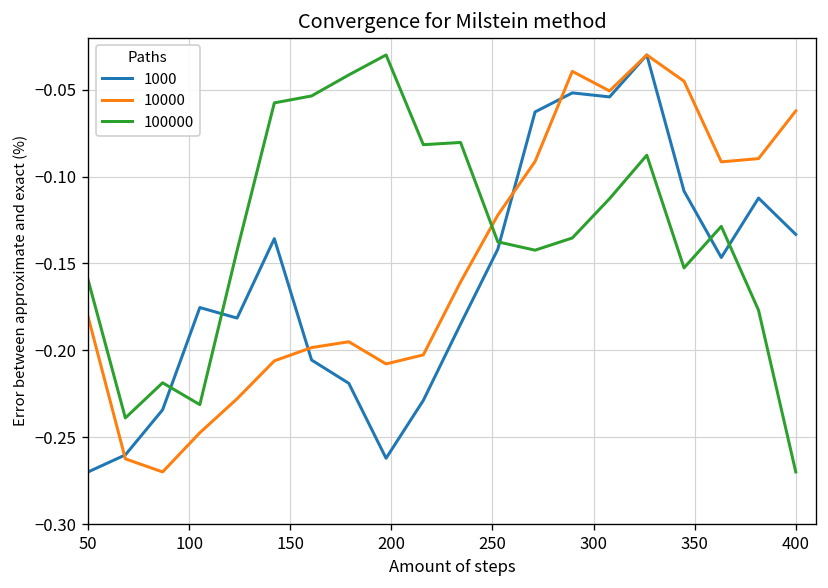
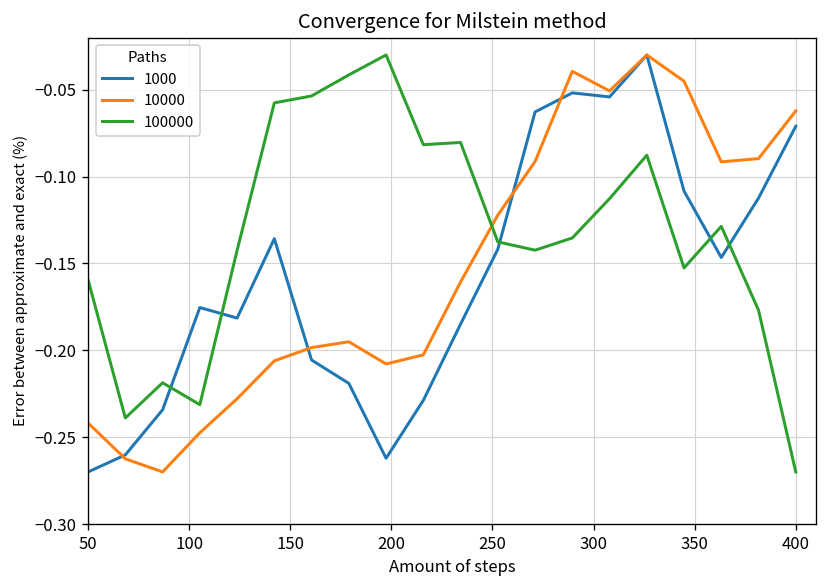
  {
    "1000": {
      "50": -0.270,
-     "400": -0.133
+     "400": -0.071
    },
    "10000": {
-     "50": -0.181,
+     "50": -0.242,
      "400": -0.062
    },
    "100000": {
      "50": -0.159,
      "400": -0.270
    }
  }
